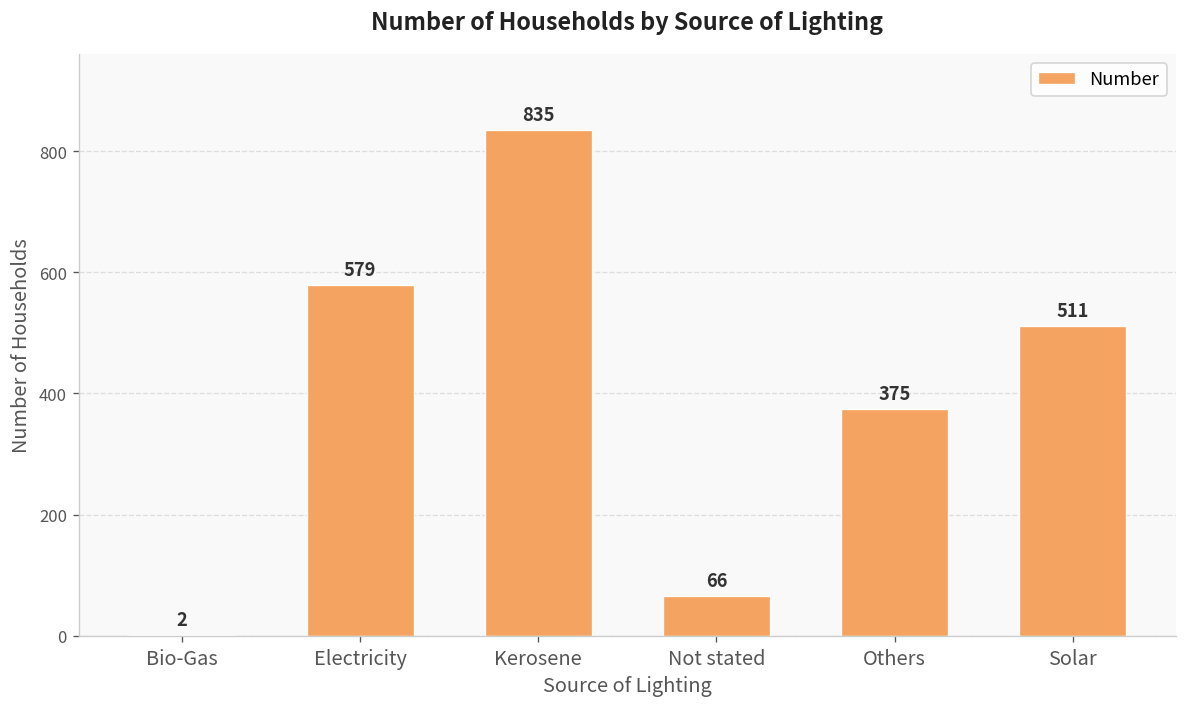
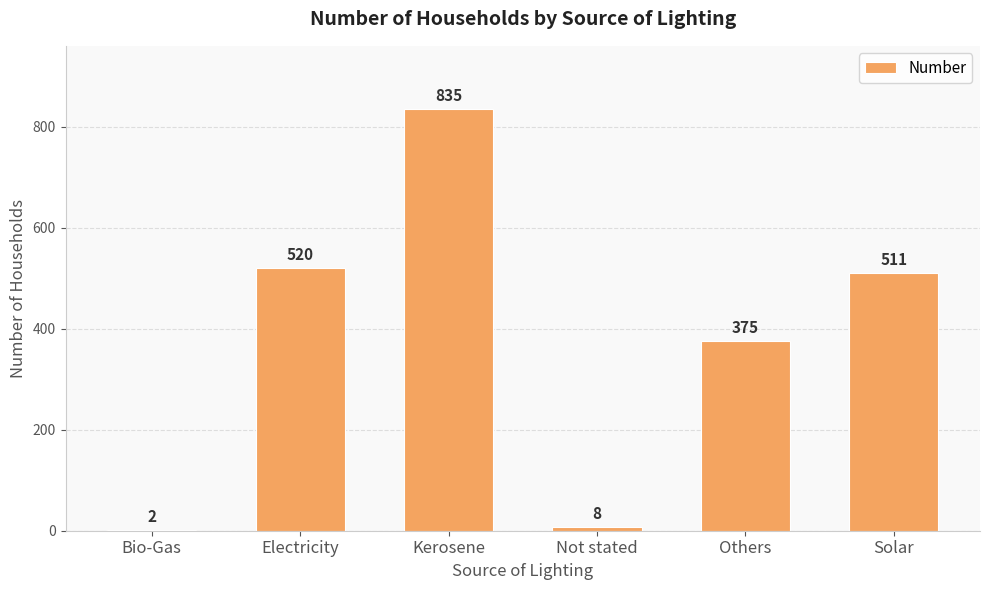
  {
    "Bio-Gas": 2,
-   "Electricity": 579,
+   "Electricity": 520,
    "Kerosene": 835,
-   "Not stated": 66,
+   "Not stated": 8,
    "Others": 375,
    "Solar": 511
  }
